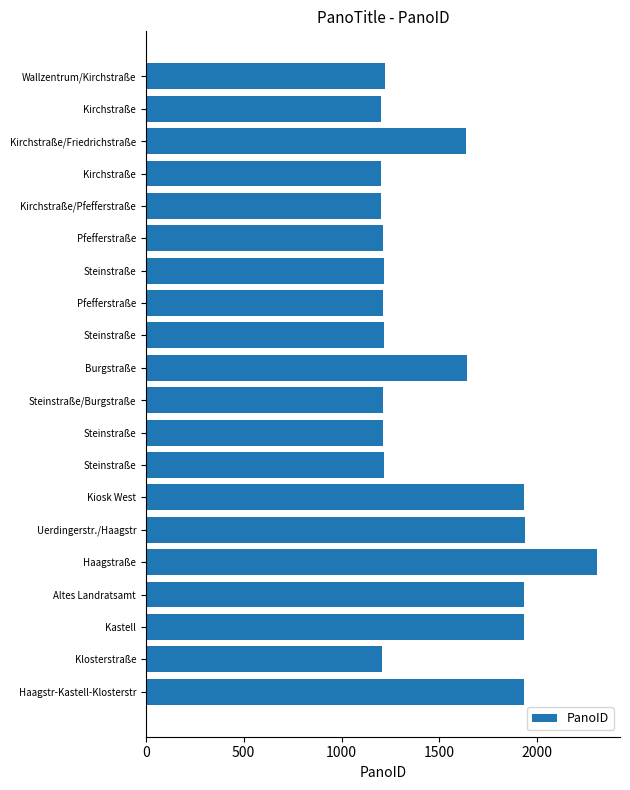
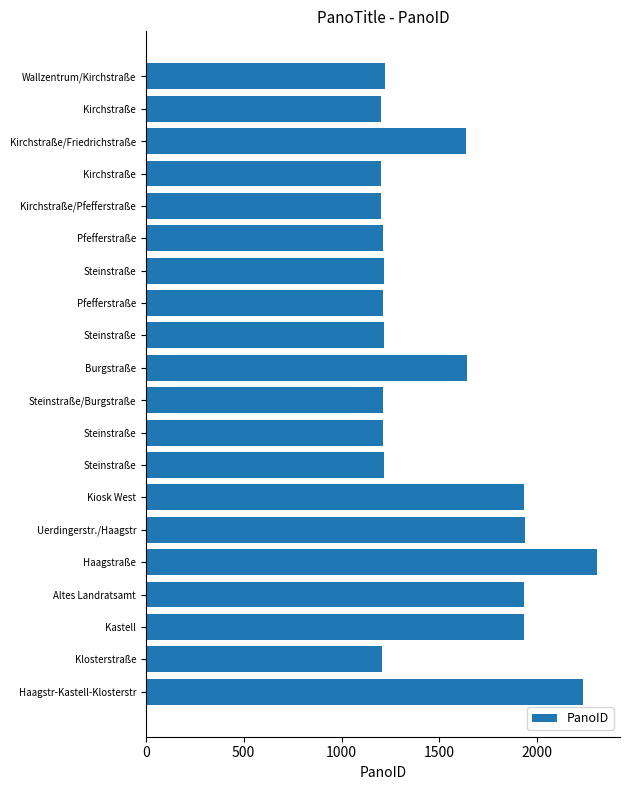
  {
    "Wallzentrum/Kirchstraße": 1220,
    "Kirchstraße/Friedrichstraße": 1640,
    "Kirchstraße/Pfefferstraße": 1200,
    "Burgstraße": 1640,
    "Steinstraße/Burgstraße": 1210,
    "Kiosk West": 1930,
    "Uerdingerstr./Haagstr": 1940,
    "Haagstraße": 2310,
    "Altes Landratsamt": 1930,
    "Kastell": 1930,
    "Klosterstraße": 1200,
-   "Haagstr-Kastell-Klosterstr": 1930
+   "Haagstr-Kastell-Klosterstr": 2230
  }
